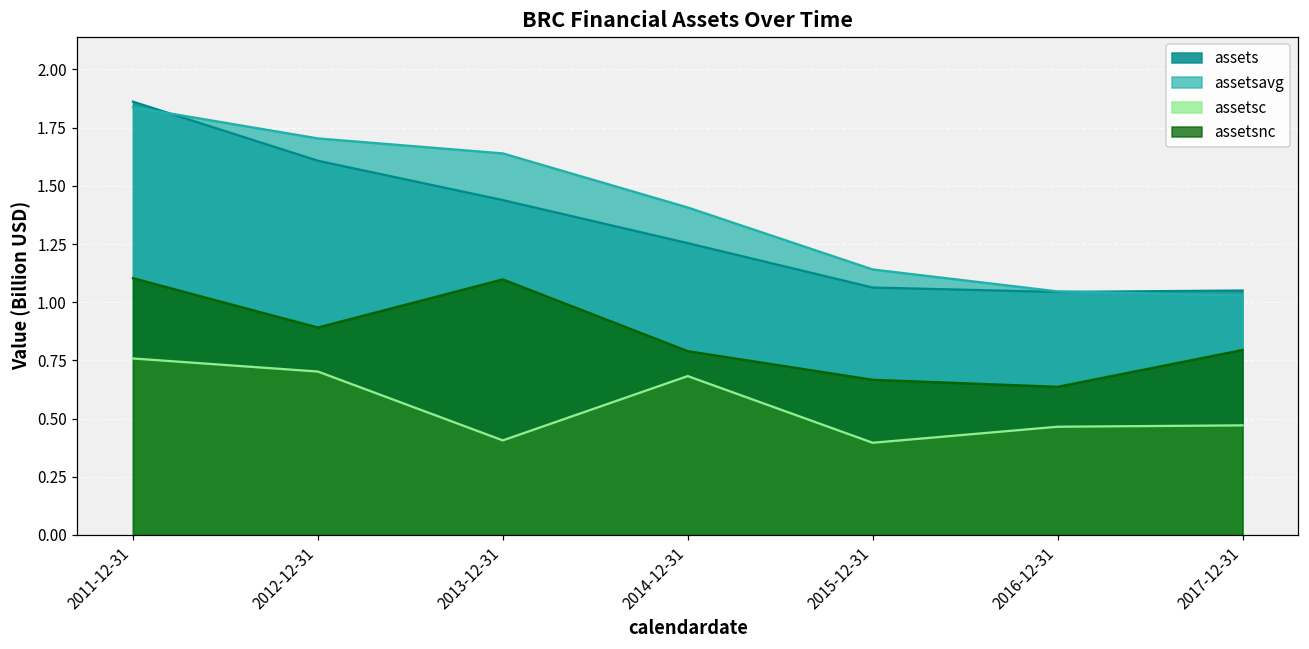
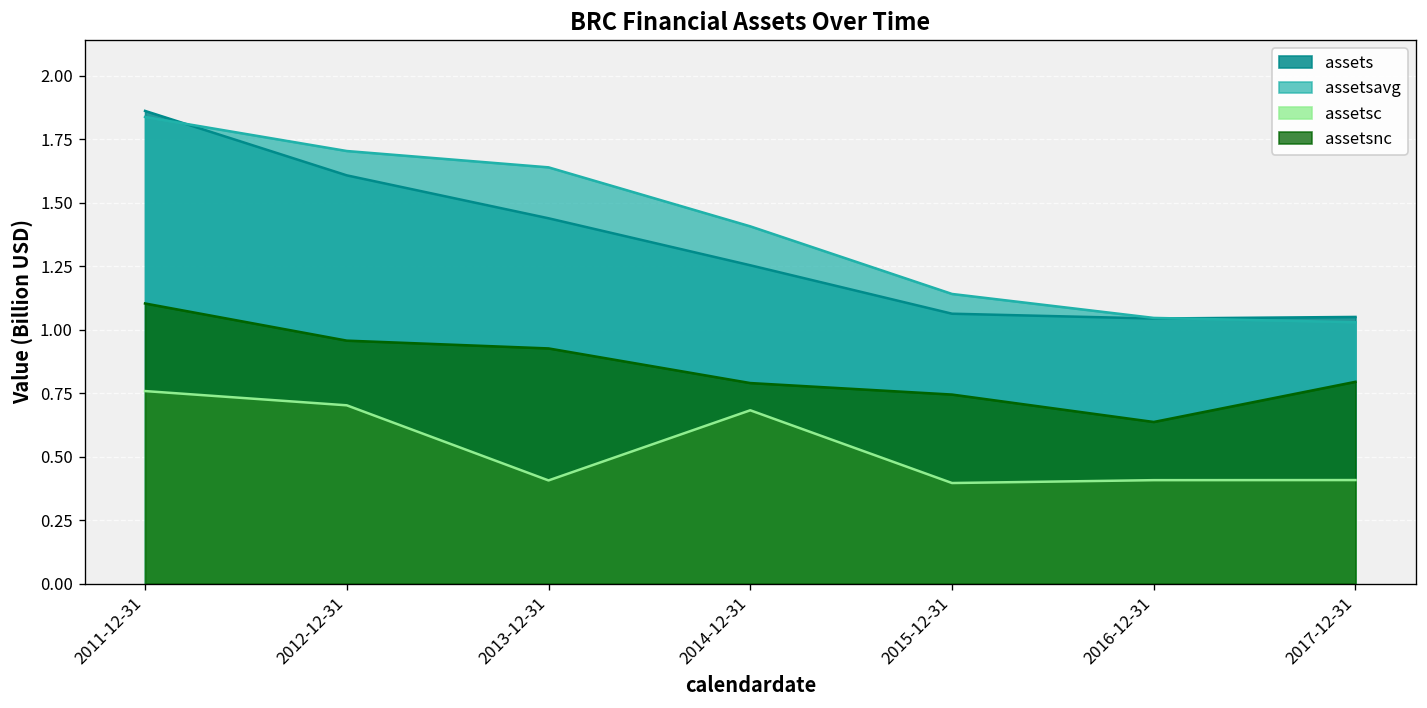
  {
    "assetsc": {
      "2011-12-31": 0.76,
      "2012-12-31": 0.70,
      "2013-12-31": 0.41,
      "2014-12-31": 0.68,
      "2015-12-31": 0.40,
-     "2016-12-31": 0.47,
-     "2017-12-31": 0.47
+     "2016-12-31": 0.41,
+     "2017-12-31": 0.41
    },
    "assetsnc": {
      "2011-12-31": 1.10,
-     "2012-12-31": 0.89,
-     "2013-12-31": 1.10,
+     "2012-12-31": 0.96,
+     "2013-12-31": 0.93,
      "2014-12-31": 0.79,
-     "2015-12-31": 0.67,
+     "2015-12-31": 0.74,
      "2016-12-31": 0.64,
      "2017-12-31": 0.79
    }
  }
